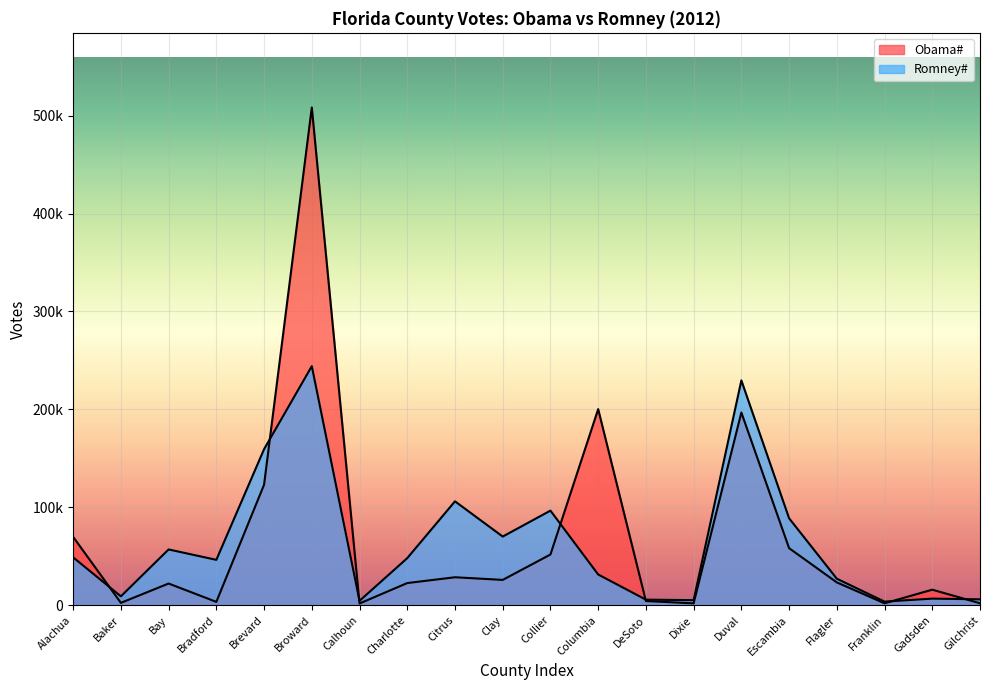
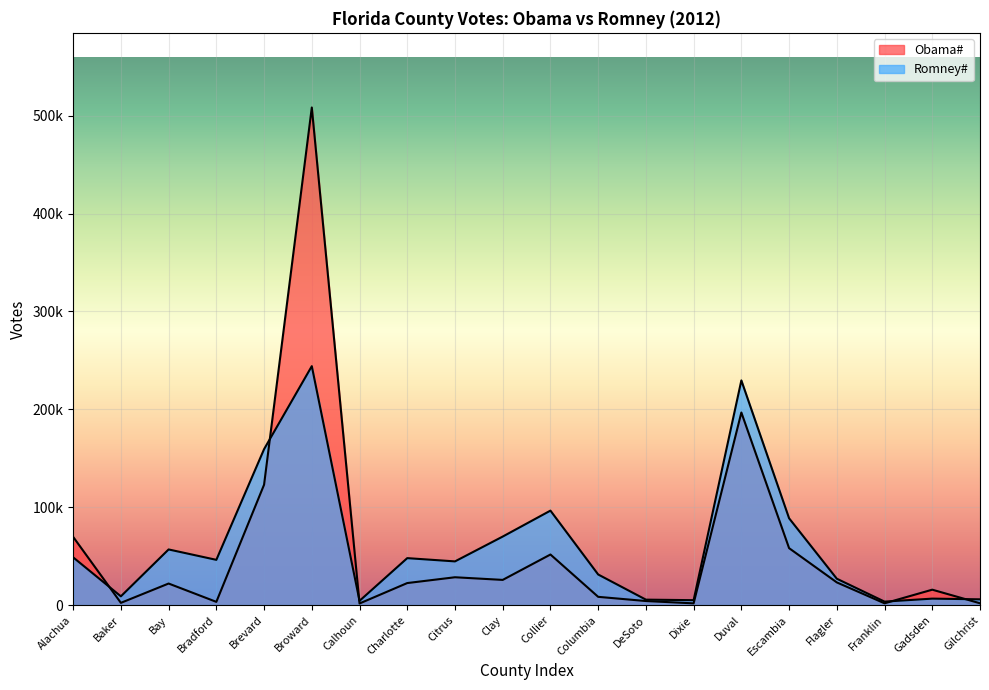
  {
    "Obama#": {
      "Alachua": 70000,
      "Baker": 0,
      "Bay": 20000,
      "Bradford": 0,
      "Brevard": 120000,
      "Broward": 510000,
      "Calhoun": 0,
      "Charlotte": 20000,
      "Citrus": 30000,
      "Clay": 30000,
      "Collier": 50000,
-     "Columbia": 200000,
+     "Columbia": 10000,
      "Dixie": 0,
      "Duval": 200000,
      "Escambia": 60000,
      "Flagler": 20000,
      "Gadsden": 20000,
      "Gilchrist": 0
    },
    "Romney#": {
      "Alachua": 50000,
      "Baker": 10000,
      "Bay": 60000,
      "Bradford": 50000,
      "Brevard": 160000,
      "Broward": 240000,
      "Calhoun": 0,
      "Charlotte": 50000,
-     "Citrus": 110000,
+     "Citrus": 40000,
      "Clay": 70000,
      "Collier": 100000,
      "Columbia": 30000,
      "Dixie": 10000,
      "Duval": 230000,
      "Escambia": 90000,
      "Flagler": 30000,
      "Gadsden": 10000,
      "Gilchrist": 10000
    }
  }
